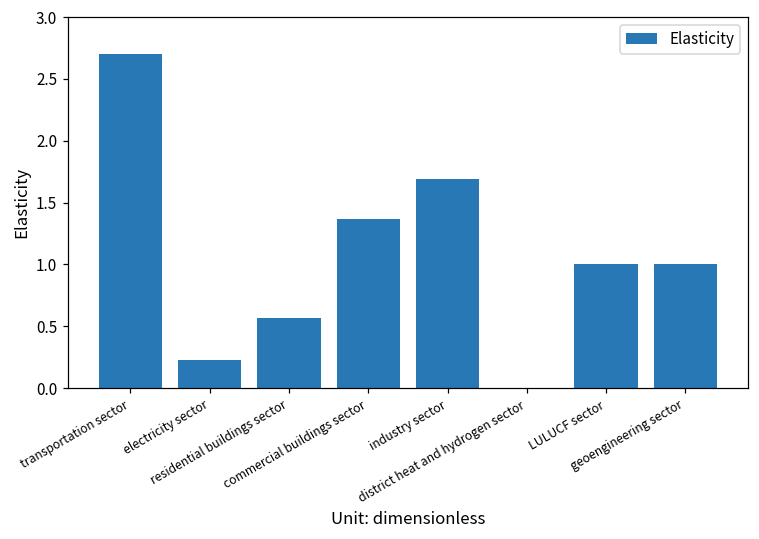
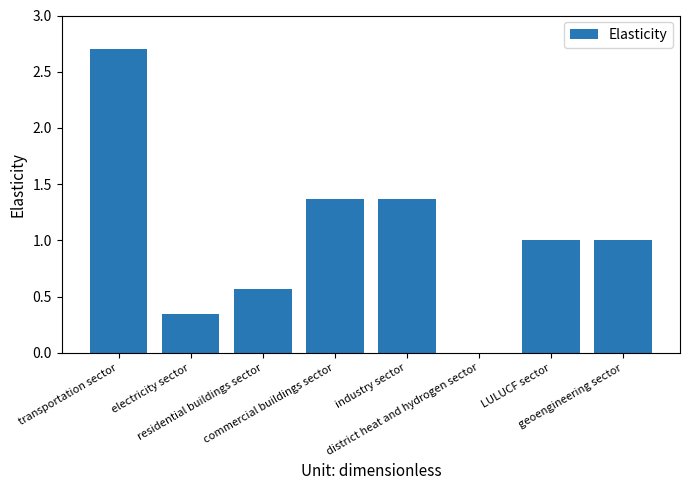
  {
    "transportation sector": 2.70,
-   "electricity sector": 0.22,
+   "electricity sector": 0.34,
    "residential buildings sector": 0.57,
    "commercial buildings sector": 1.37,
-   "industry sector": 1.69,
+   "industry sector": 1.37,
    "district heat and hydrogen sector": 0.00,
    "LULUCF sector": 1.00,
    "geoengineering sector": 1.00
  }
